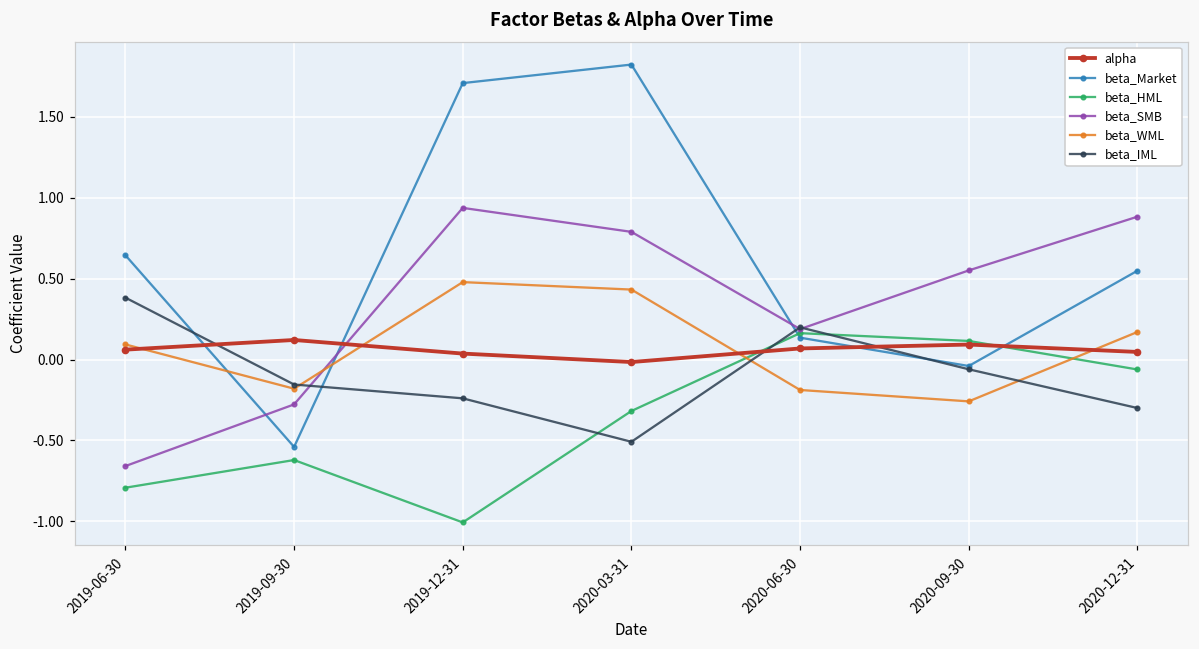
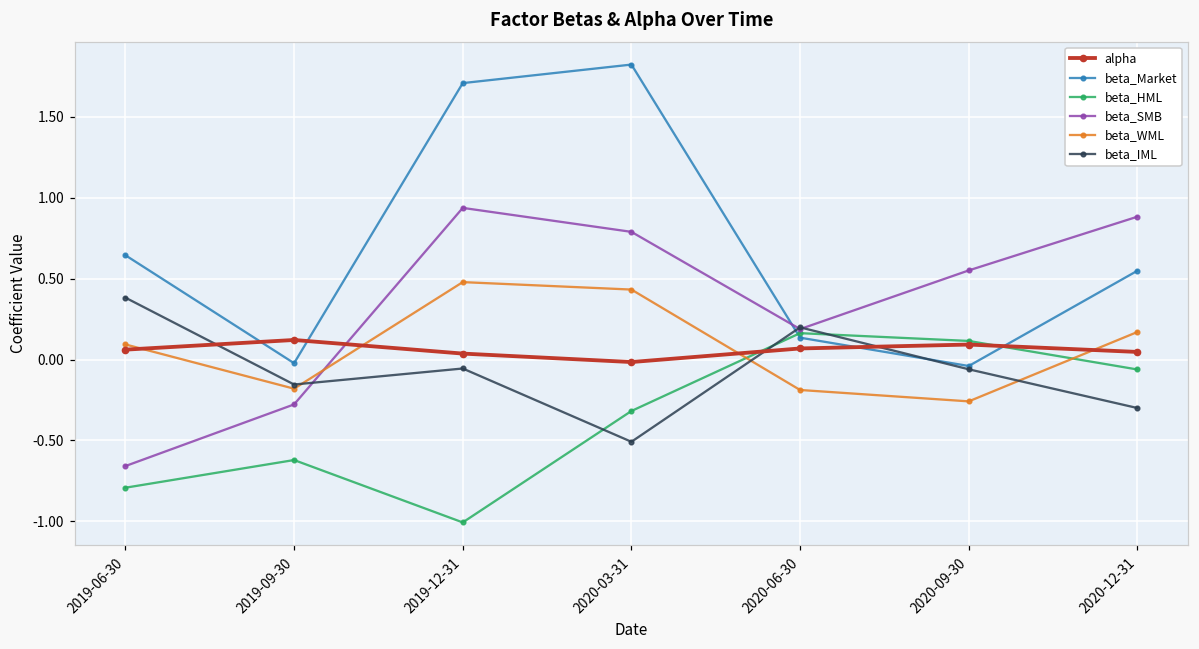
  {
    "alpha": {
      "2019-06-30": 0.06,
      "2019-09-30": 0.12,
      "2019-12-31": 0.04,
      "2020-03-31": -0.02,
      "2020-06-30": 0.07,
      "2020-09-30": 0.09,
      "2020-12-31": 0.05
    },
    "beta_Market": {
      "2019-06-30": 0.65,
-     "2019-09-30": -0.54,
+     "2019-09-30": -0.02,
      "2019-12-31": 1.71,
      "2020-03-31": 1.82,
      "2020-06-30": 0.14,
      "2020-09-30": -0.04,
      "2020-12-31": 0.55
    },
    "beta_HML": {
      "2019-06-30": -0.79,
      "2019-09-30": -0.62,
      "2019-12-31": -1.01,
      "2020-03-31": -0.32,
      "2020-06-30": 0.16,
      "2020-09-30": 0.12,
      "2020-12-31": -0.06
    },
    "beta_SMB": {
      "2019-06-30": -0.66,
      "2019-09-30": -0.28,
      "2019-12-31": 0.94,
      "2020-03-31": 0.79,
      "2020-09-30": 0.55,
      "2020-12-31": 0.88
    },
    "beta_WML": {
      "2019-06-30": 0.09,
      "2019-09-30": -0.18,
      "2019-12-31": 0.48,
      "2020-03-31": 0.43,
      "2020-06-30": -0.19,
      "2020-09-30": -0.26,
      "2020-12-31": 0.17
    },
    "beta_IML": {
      "2019-06-30": 0.38,
      "2019-09-30": -0.15,
-     "2019-12-31": -0.24,
+     "2019-12-31": -0.06,
      "2020-03-31": -0.51,
      "2020-09-30": -0.06,
      "2020-12-31": -0.30
    }
  }
